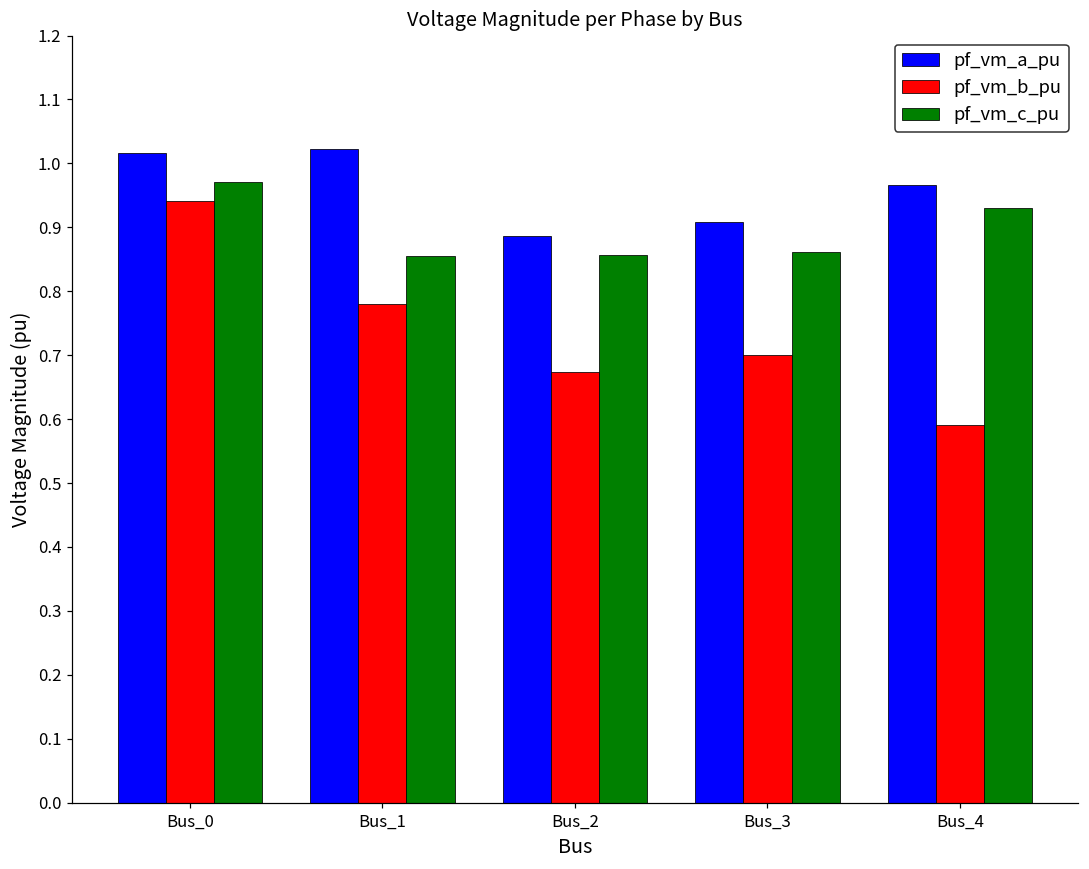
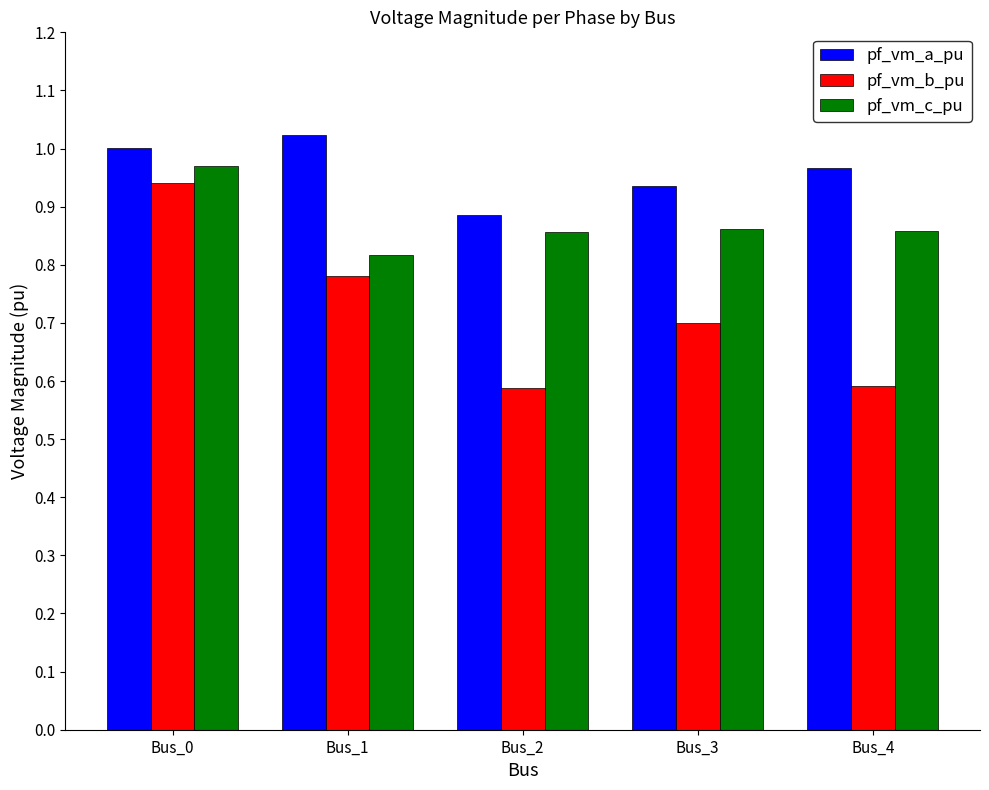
  {
    "pf_vm_a_pu": {
-     "Bus_0": 1.02,
+     "Bus_0": 1.00,
      "Bus_1": 1.02,
      "Bus_2": 0.89,
-     "Bus_3": 0.91,
+     "Bus_3": 0.94,
      "Bus_4": 0.97
    },
    "pf_vm_b_pu": {
      "Bus_0": 0.94,
      "Bus_1": 0.78,
-     "Bus_2": 0.67,
+     "Bus_2": 0.59,
      "Bus_3": 0.70,
      "Bus_4": 0.59
    },
    "pf_vm_c_pu": {
      "Bus_0": 0.97,
-     "Bus_1": 0.86,
+     "Bus_1": 0.82,
      "Bus_2": 0.86,
      "Bus_3": 0.86,
-     "Bus_4": 0.93
+     "Bus_4": 0.86
    }
  }
